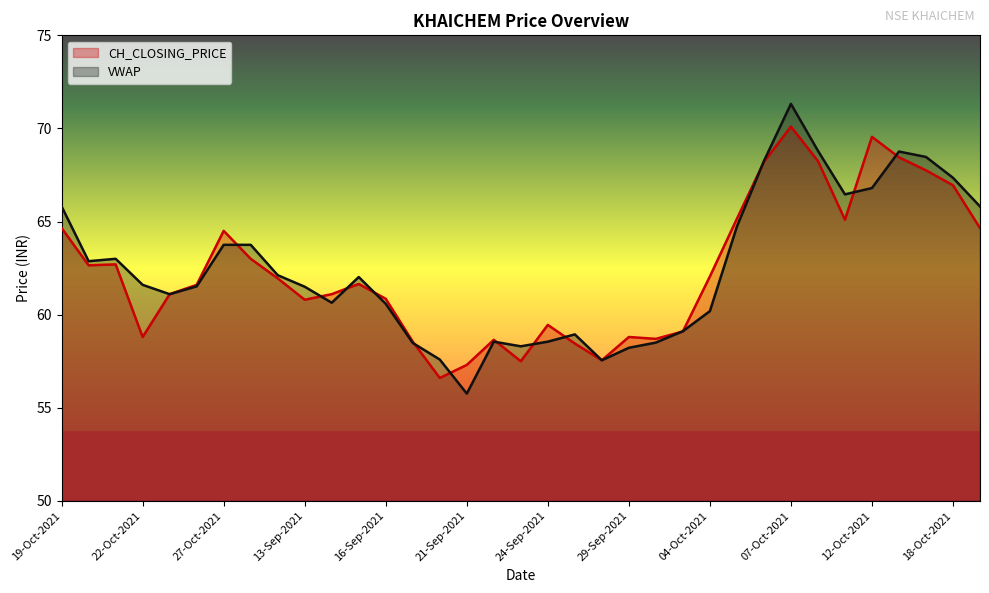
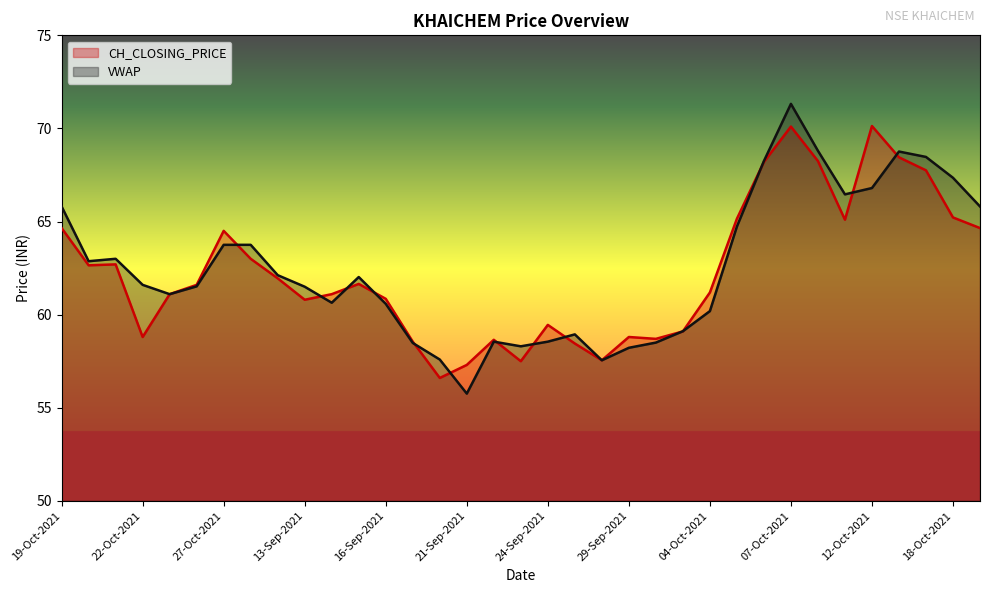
  {
    "CH_CLOSING_PRICE": {
      "22-Oct-2021": 58.8,
      "27-Oct-2021": 64.5,
      "13-Sep-2021": 60.8,
      "16-Sep-2021": 60.9,
      "21-Sep-2021": 57.3,
      "24-Sep-2021": 59.5,
      "29-Sep-2021": 58.8,
-     "04-Oct-2021": 62.1,
+     "04-Oct-2021": 61.2,
      "07-Oct-2021": 70.1,
-     "12-Oct-2021": 69.6,
-     "18-Oct-2021": 67.0
+     "12-Oct-2021": 70.1,
+     "18-Oct-2021": 65.2
    },
    "VWAP": {
      "22-Oct-2021": 61.6,
      "27-Oct-2021": 63.8,
      "13-Sep-2021": 61.5,
      "16-Sep-2021": 60.6,
      "21-Sep-2021": 55.8,
      "24-Sep-2021": 58.6,
      "29-Sep-2021": 58.2,
      "04-Oct-2021": 60.2,
      "07-Oct-2021": 71.3,
      "12-Oct-2021": 66.8,
      "18-Oct-2021": 67.4
    }
  }
